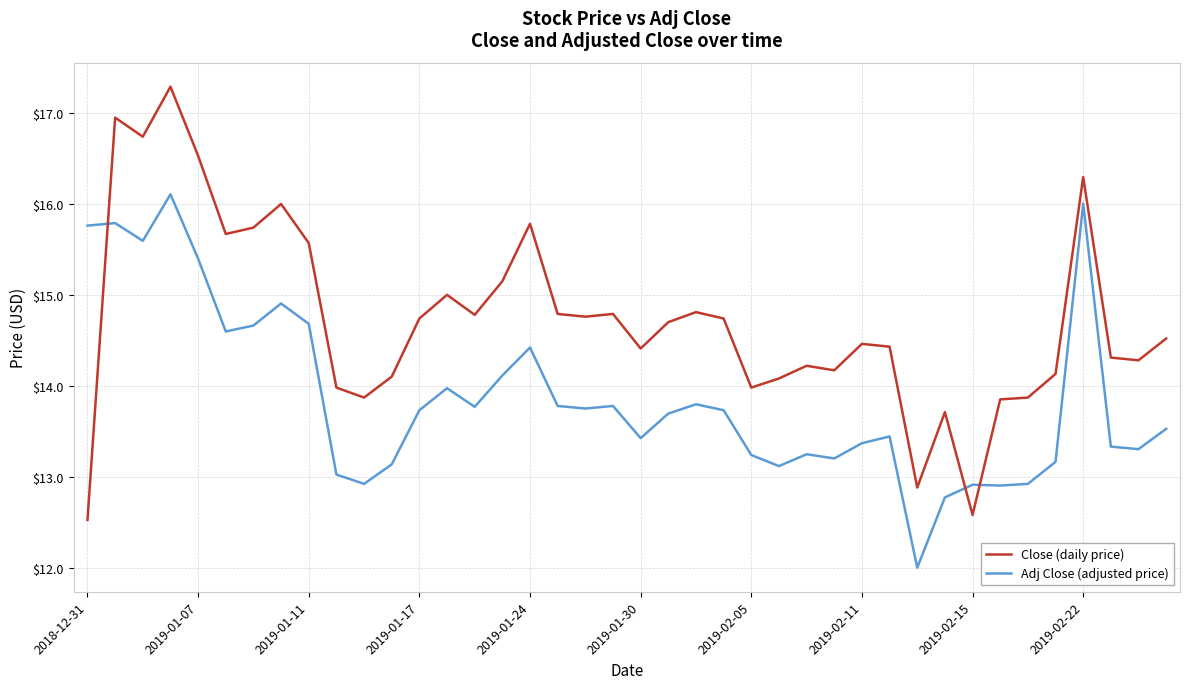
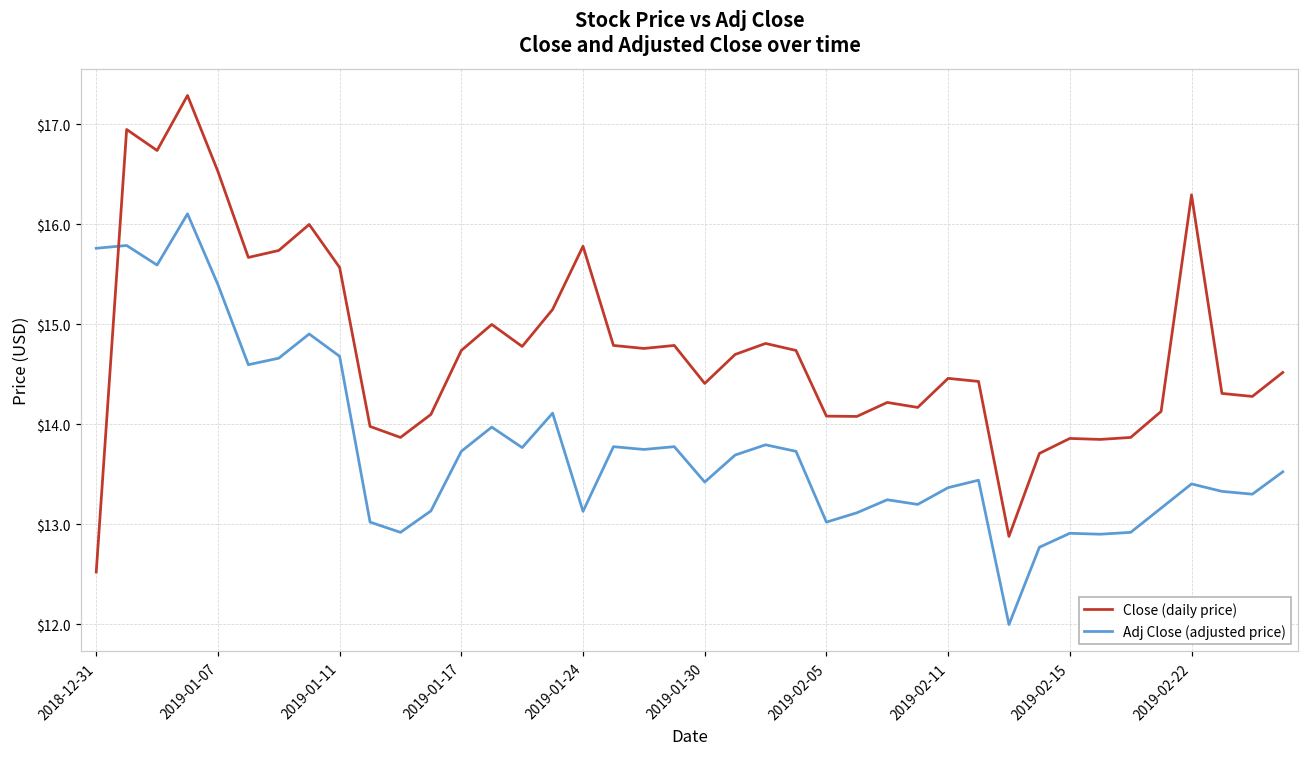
  {
    "Close (daily price)": {
      "2018-12-31": "$12.5",
      "2019-01-07": "$16.5",
      "2019-01-11": "$15.6",
      "2019-01-17": "$14.7",
      "2019-01-24": "$15.8",
      "2019-01-30": "$14.4",
-     "2019-02-05": "$14.0",
+     "2019-02-05": "$14.1",
      "2019-02-11": "$14.5",
-     "2019-02-15": "$12.6",
+     "2019-02-15": "$13.9",
      "2019-02-22": "$16.3"
    },
    "Adj Close (adjusted price)": {
      "2018-12-31": "$15.8",
      "2019-01-07": "$15.4",
      "2019-01-11": "$14.7",
      "2019-01-17": "$13.7",
-     "2019-01-24": "$14.4",
+     "2019-01-24": "$13.1",
      "2019-01-30": "$13.4",
-     "2019-02-05": "$13.2",
+     "2019-02-05": "$13.0",
      "2019-02-11": "$13.4",
      "2019-02-15": "$12.9",
-     "2019-02-22": "$16.0"
+     "2019-02-22": "$13.4"
    }
  }
